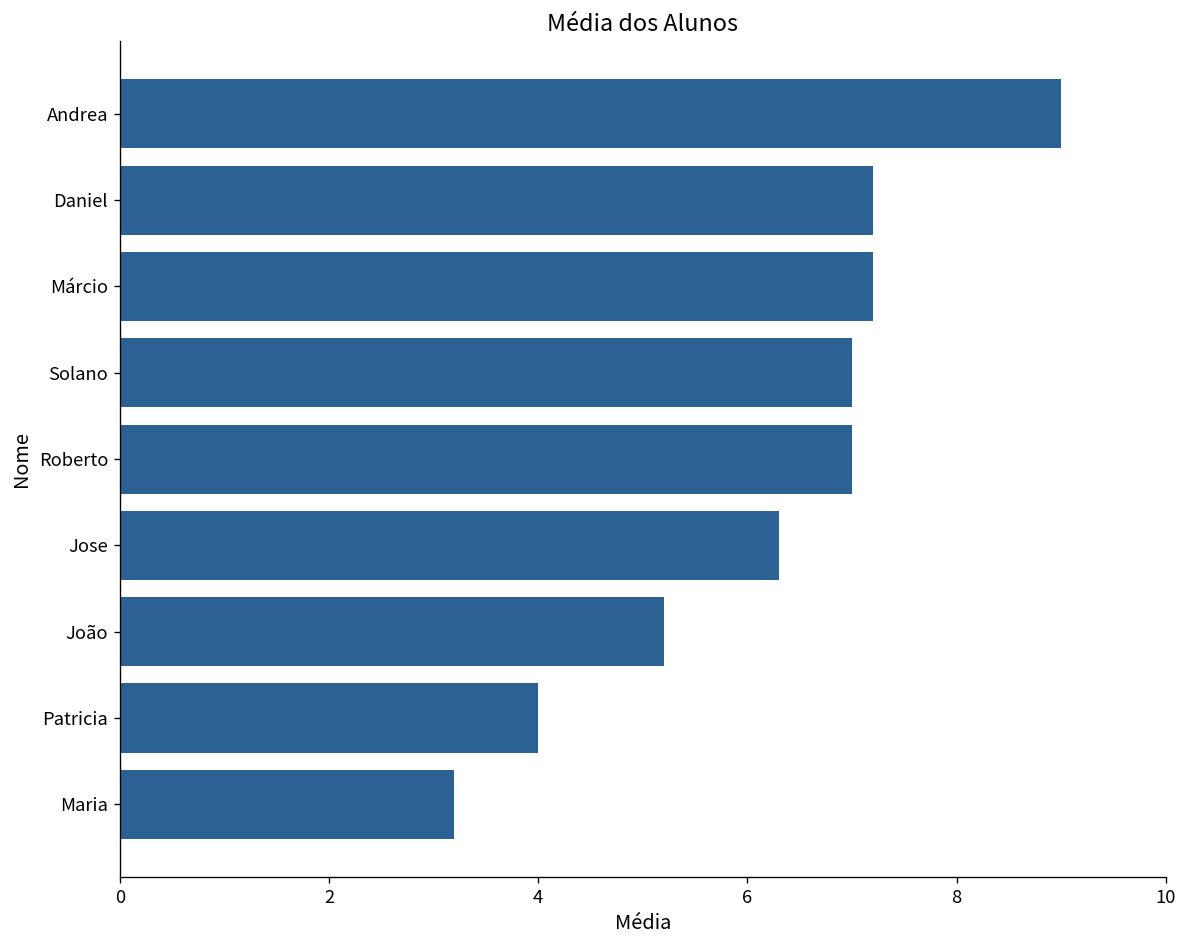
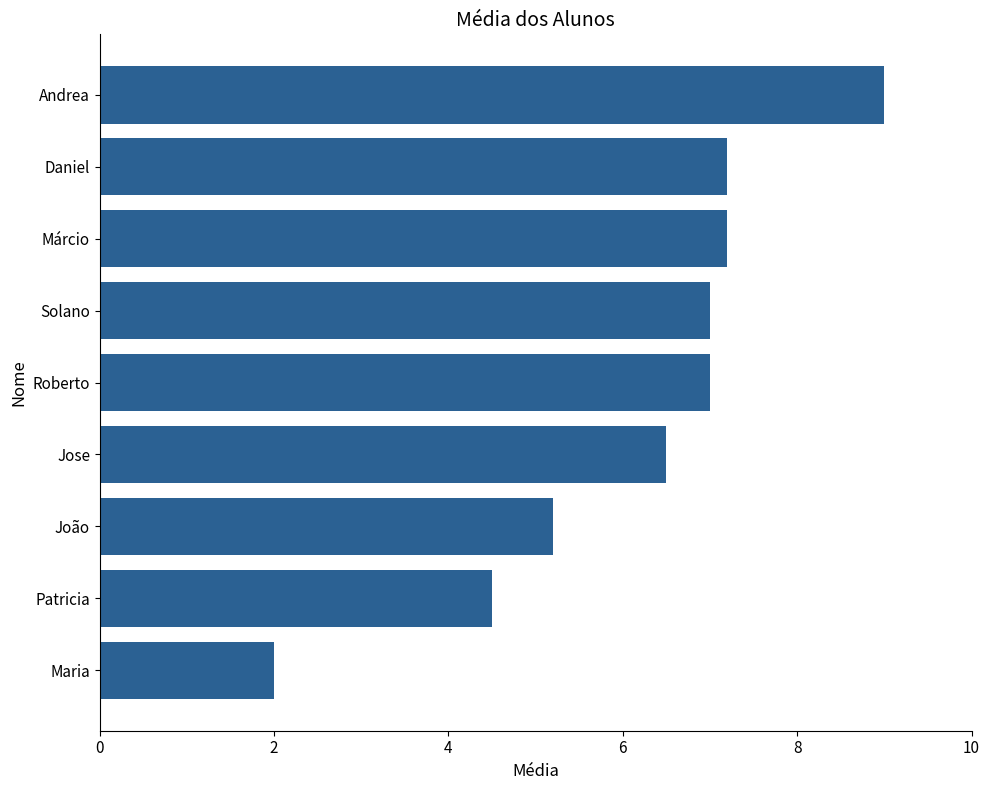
  {
    "Andrea": 9.0,
    "Daniel": 7.2,
    "Márcio": 7.2,
    "Solano": 7.0,
    "Roberto": 7.0,
-   "Jose": 6.3,
+   "Jose": 6.5,
    "João": 5.2,
-   "Patricia": 4.0,
-   "Maria": 3.2
+   "Patricia": 4.5,
+   "Maria": 2.0
  }
